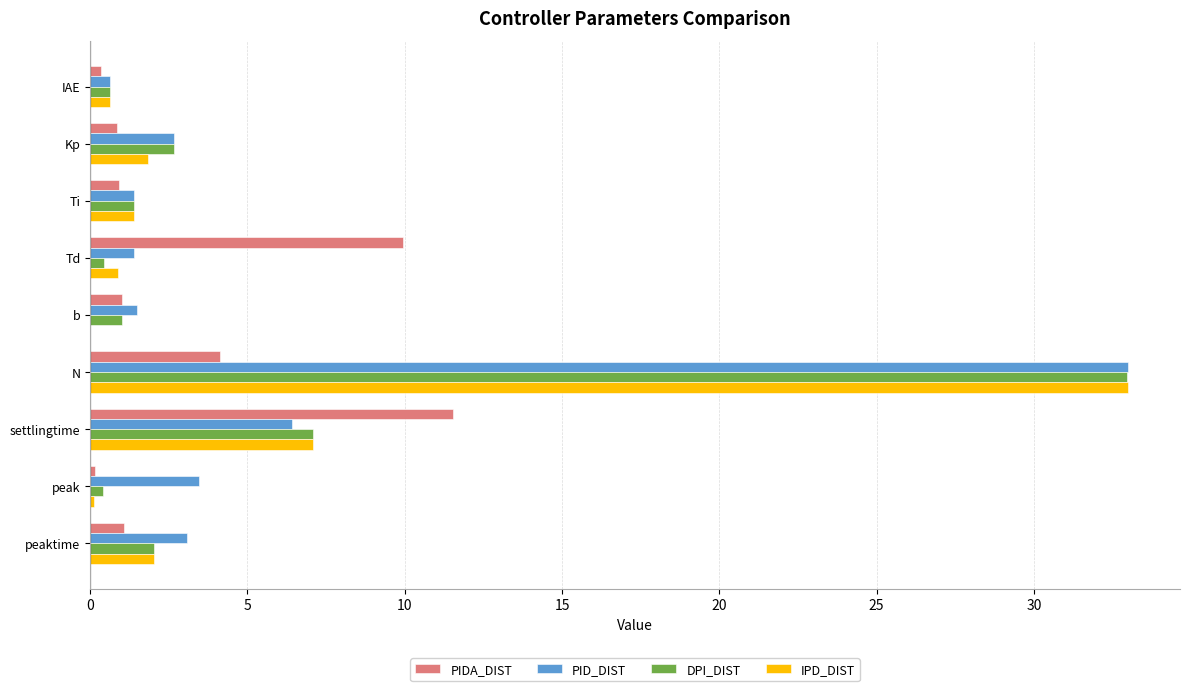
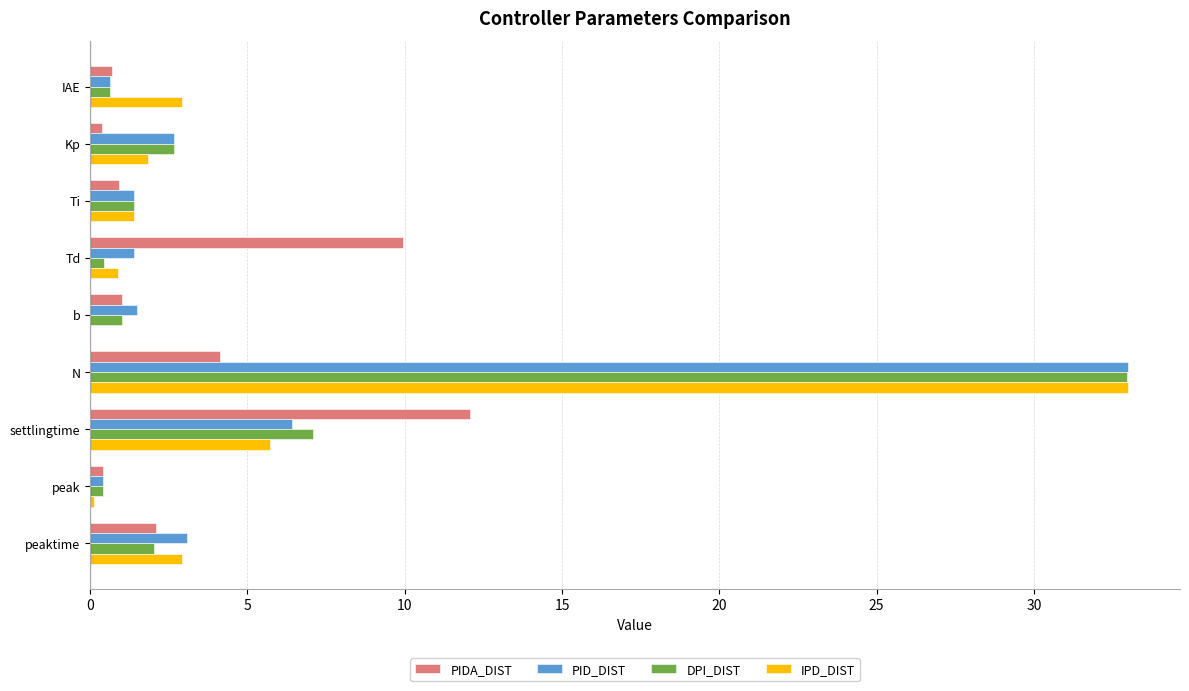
  {
    "PIDA_DIST": {
-     "IAE": 0.3,
-     "Kp": 0.9,
+     "IAE": 0.7,
+     "Kp": 0.4,
      "Ti": 0.9,
      "Td": 9.9,
      "b": 1.0,
      "N": 4.1,
-     "settlingtime": 11.5,
-     "peak": 0.1,
-     "peaktime": 1.1
+     "settlingtime": 12.1,
+     "peak": 0.4,
+     "peaktime": 2.1
    },
    "PID_DIST": {
      "IAE": 0.6,
      "Kp": 2.7,
      "Ti": 1.4,
      "Td": 1.4,
      "b": 1.5,
      "N": 33.0,
      "settlingtime": 6.4,
-     "peak": 3.5,
+     "peak": 0.4,
      "peaktime": 3.1
    },
    "DPI_DIST": {
      "IAE": 0.6,
      "Kp": 2.7,
      "Ti": 1.4,
      "Td": 0.4,
      "b": 1.0,
      "N": 33.0,
      "settlingtime": 7.1,
      "peak": 0.4,
      "peaktime": 2.0
    },
    "IPD_DIST": {
-     "IAE": 0.6,
+     "IAE": 2.9,
      "Kp": 1.8,
      "Ti": 1.4,
      "Td": 0.9,
      "b": 0.0,
      "N": 33.0,
-     "settlingtime": 7.1,
+     "settlingtime": 5.7,
      "peak": 0.1,
-     "peaktime": 2.0
+     "peaktime": 2.9
    }
  }
